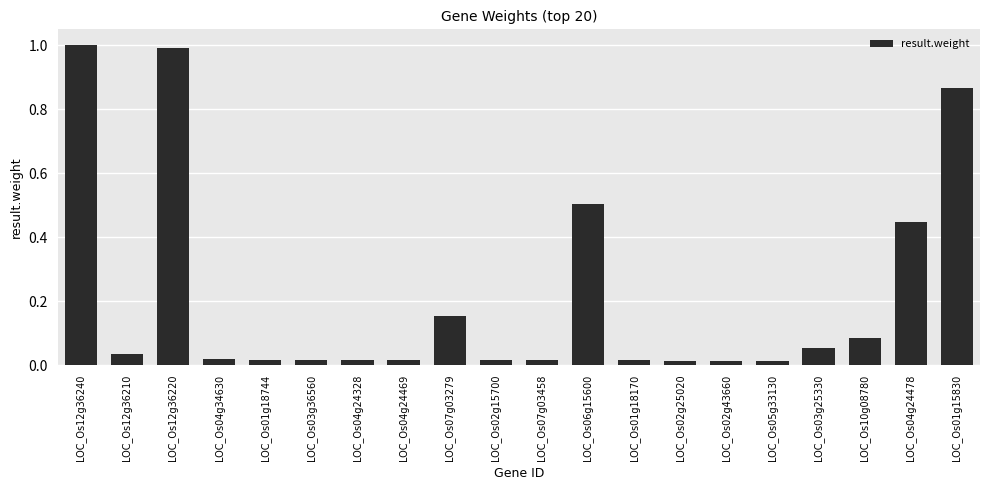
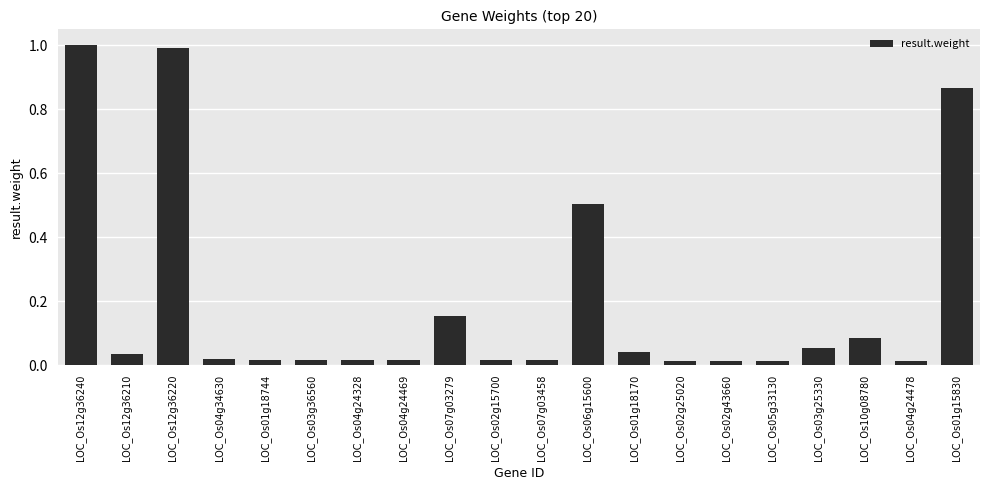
  {
    "LOC_Os12g36240": 1.00,
    "LOC_Os12g36210": 0.03,
    "LOC_Os12g36220": 0.99,
    "LOC_Os04g34630": 0.02,
    "LOC_Os01g18744": 0.02,
    "LOC_Os03g36560": 0.02,
    "LOC_Os04g24328": 0.01,
    "LOC_Os04g24469": 0.01,
    "LOC_Os07g03279": 0.15,
    "LOC_Os02g15700": 0.01,
    "LOC_Os07g03458": 0.01,
    "LOC_Os06g15600": 0.50,
-   "LOC_Os01g18170": 0.01,
+   "LOC_Os01g18170": 0.04,
    "LOC_Os02g25020": 0.01,
    "LOC_Os02g43660": 0.01,
    "LOC_Os05g33130": 0.01,
    "LOC_Os03g25330": 0.05,
    "LOC_Os10g08780": 0.08,
-   "LOC_Os04g24478": 0.45,
+   "LOC_Os04g24478": 0.01,
    "LOC_Os01g15830": 0.87
  }
